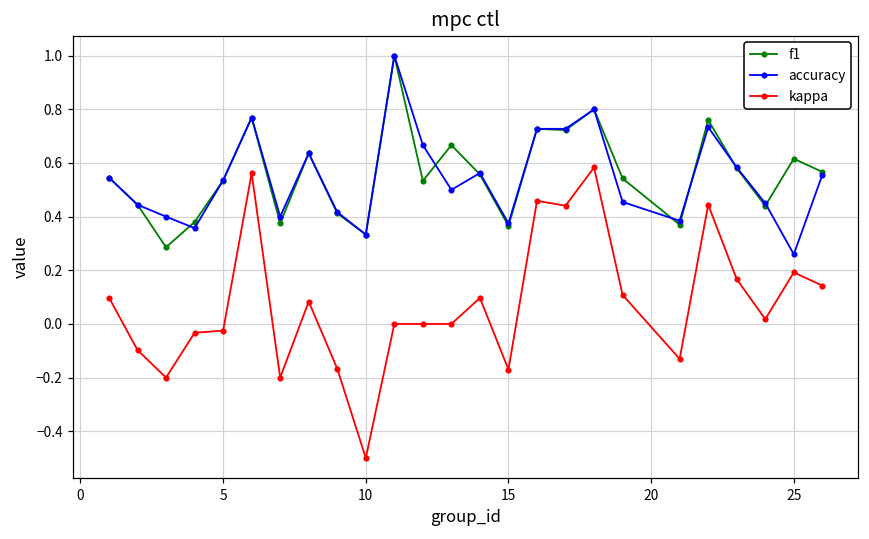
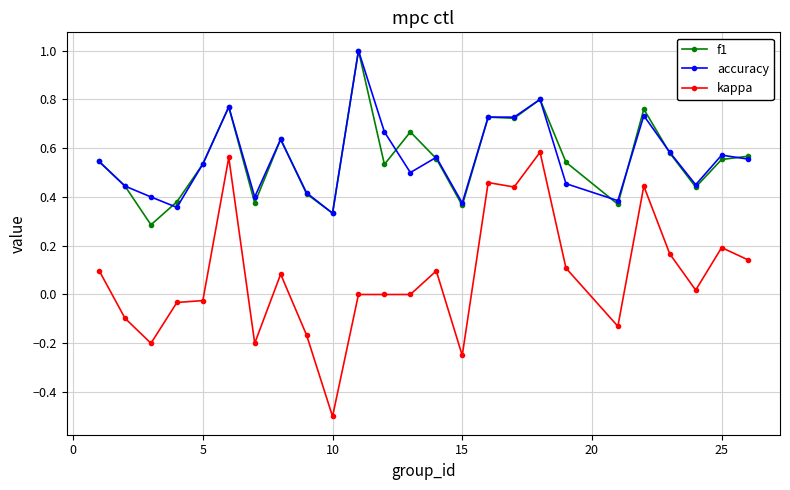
  {
    "f1": {
-     "25": 0.62
+     "25": 0.55
    },
    "accuracy": {
-     "25": 0.26
+     "25": 0.57
    },
    "kappa": {
      "5": -0.02,
      "10": -0.50,
-     "15": -0.17,
+     "15": -0.25,
      "25": 0.19
    }
  }
